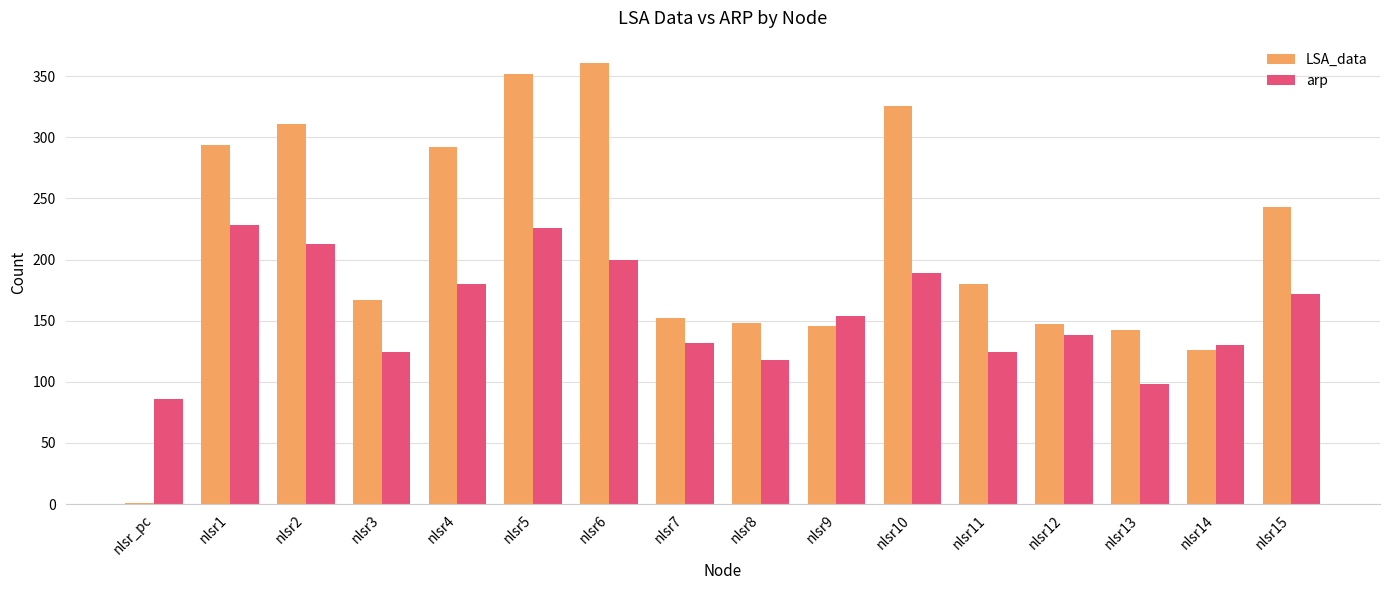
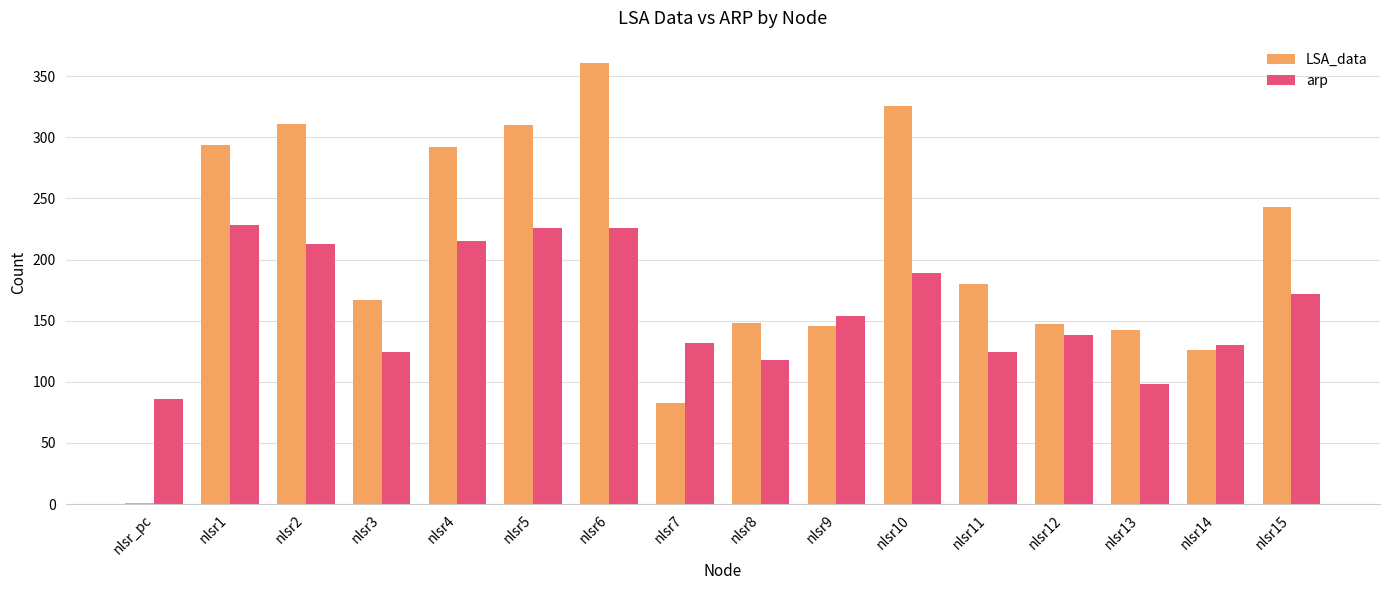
  {
    "LSA_data": {
      "nlsr1": 294,
      "nlsr2": 311,
      "nlsr3": 167,
      "nlsr4": 292,
-     "nlsr5": 352,
+     "nlsr5": 310,
      "nlsr6": 361,
-     "nlsr7": 152,
+     "nlsr7": 83,
      "nlsr8": 148,
      "nlsr9": 146,
      "nlsr10": 326,
      "nlsr11": 180,
      "nlsr12": 147,
      "nlsr13": 142,
      "nlsr14": 126,
      "nlsr15": 243
    },
    "arp": {
      "nlsr_pc": 86,
      "nlsr1": 228,
      "nlsr2": 213,
      "nlsr3": 124,
-     "nlsr4": 180,
+     "nlsr4": 215,
      "nlsr5": 226,
-     "nlsr6": 200,
+     "nlsr6": 226,
      "nlsr7": 132,
      "nlsr8": 118,
      "nlsr9": 154,
      "nlsr10": 189,
      "nlsr11": 124,
      "nlsr12": 138,
      "nlsr13": 98,
      "nlsr14": 130,
      "nlsr15": 172
    }
  }
